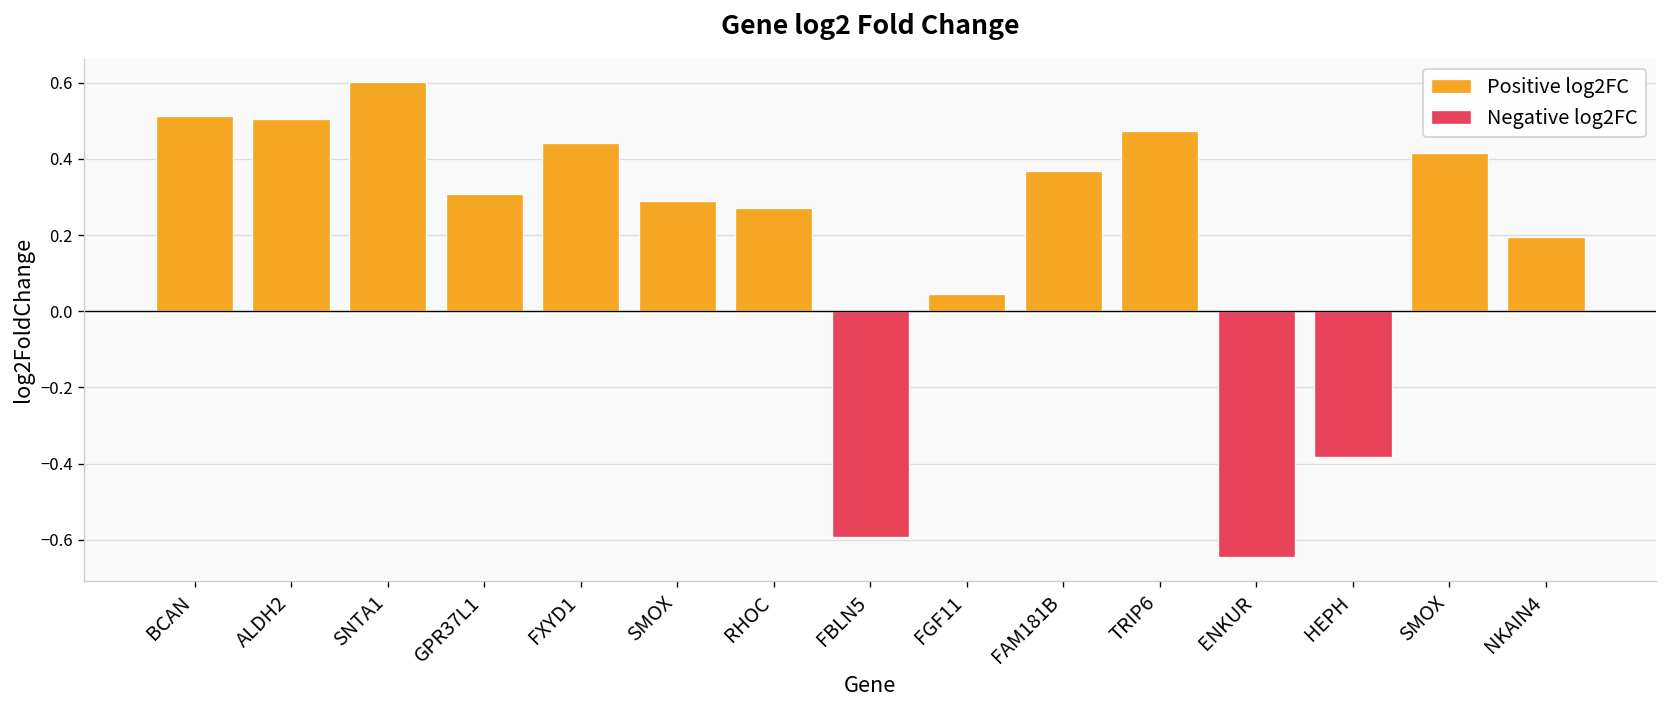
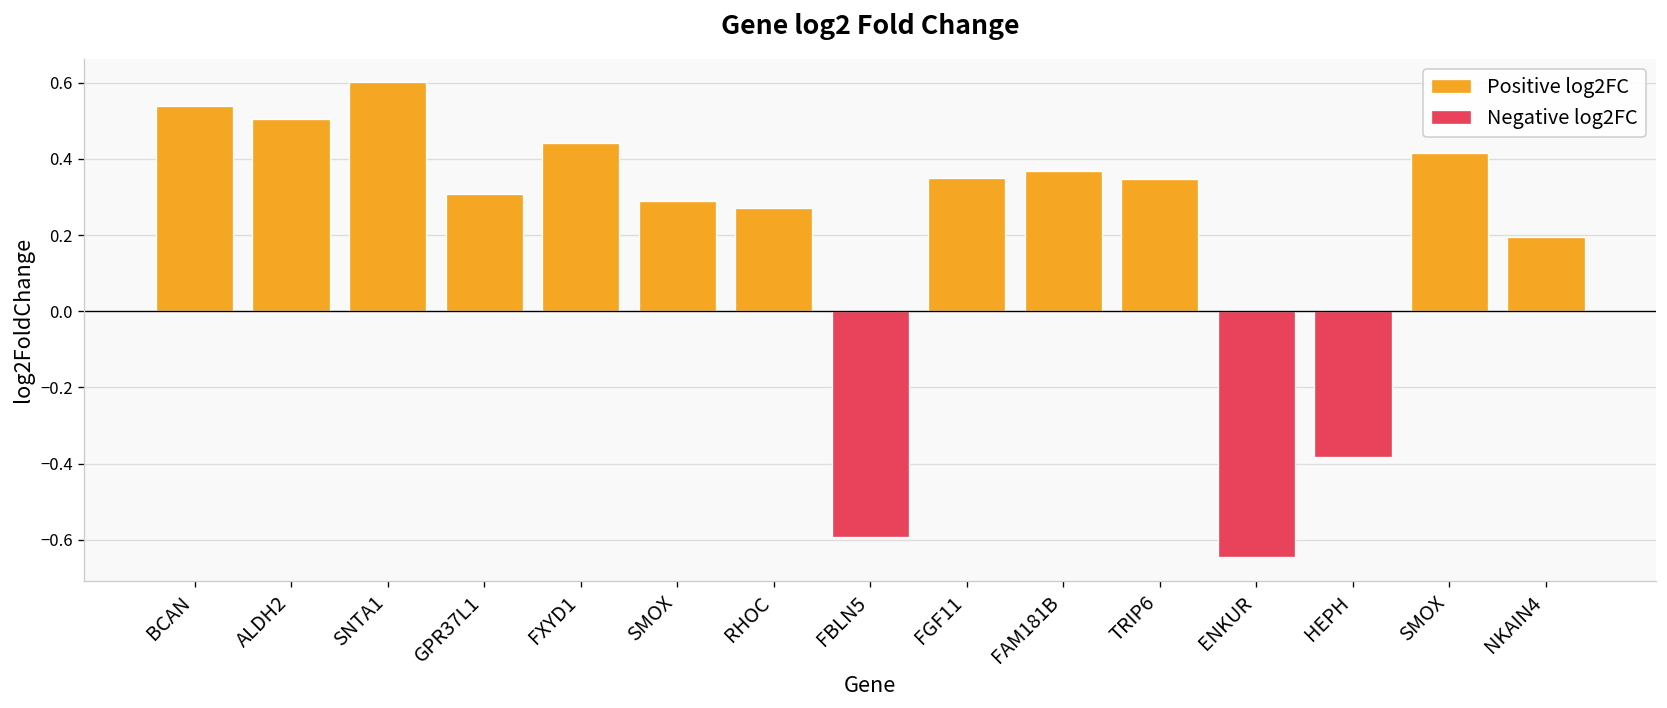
  {
    "Positive log2FC": {
-     "BCAN": 0.51,
+     "BCAN": 0.54,
      "ALDH2": 0.51,
      "SNTA1": 0.60,
      "GPR37L1": 0.31,
      "FXYD1": 0.44,
      "RHOC": 0.27,
      "FBLN5": 0.00,
-     "FGF11": 0.04,
+     "FGF11": 0.35,
      "FAM181B": 0.37,
-     "TRIP6": 0.47,
+     "TRIP6": 0.35,
      "ENKUR": 0.00,
      "HEPH": 0.00,
      "NKAIN4": 0.19
    },
    "Negative log2FC": {
      "BCAN": 0.00,
      "ALDH2": 0.00,
      "SNTA1": 0.00,
      "GPR37L1": 0.00,
      "FXYD1": 0.00,
      "RHOC": 0.00,
      "FBLN5": -0.59,
      "FGF11": 0.00,
      "FAM181B": 0.00,
      "TRIP6": 0.00,
      "ENKUR": -0.65,
      "HEPH": -0.38,
      "NKAIN4": 0.00
    }
  }
